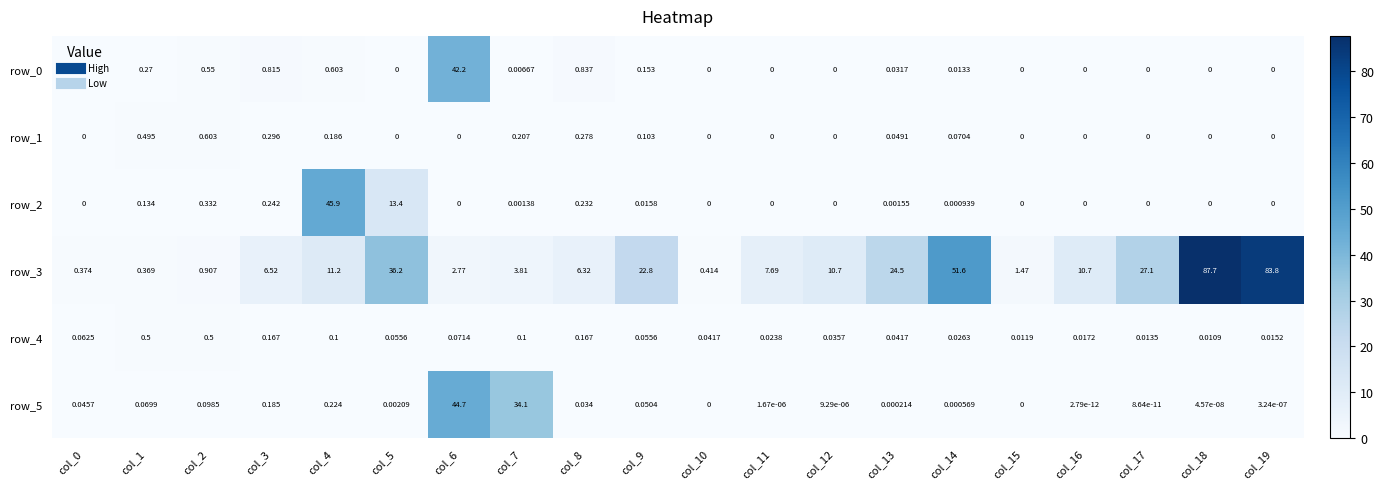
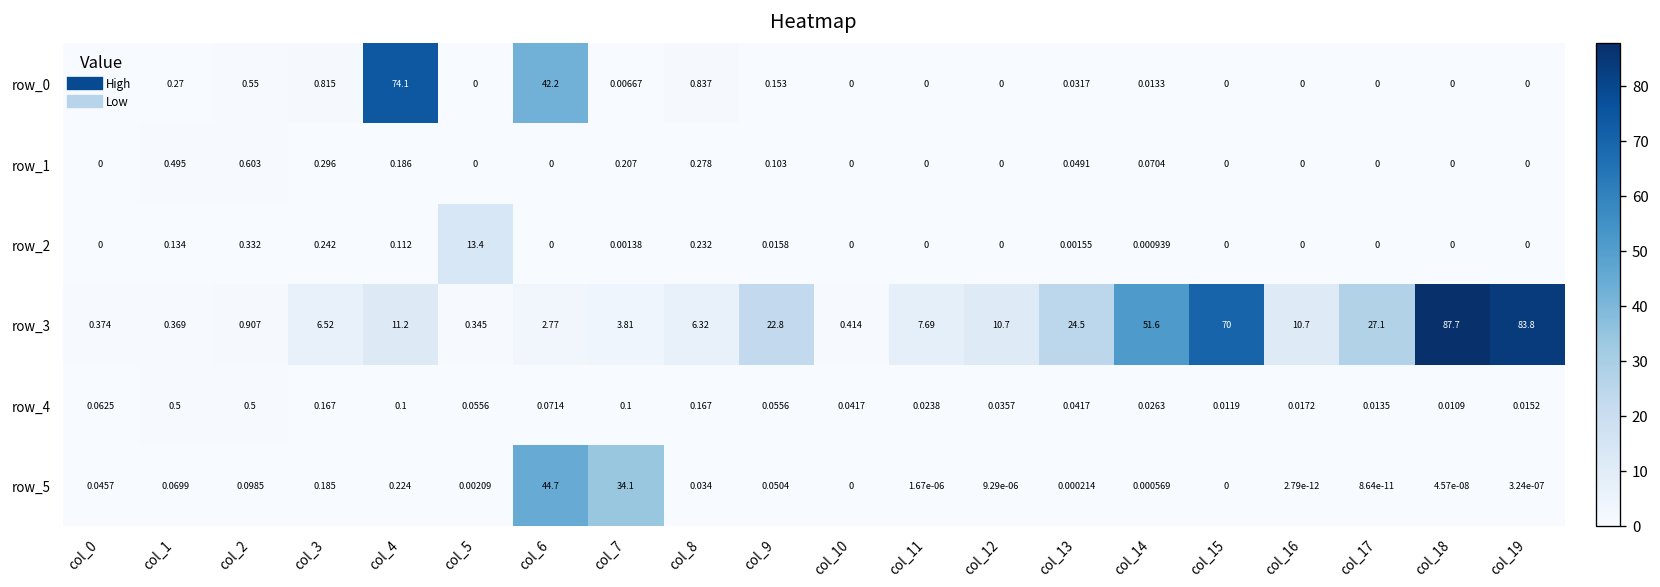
  {
    "row_0": {
      "col_1": "0.27",
      "col_2": "0.55",
      "col_3": "0.815",
-     "col_4": "0.603",
+     "col_4": "74.1",
      "col_5": "0",
      "col_6": "42.2",
      "col_7": "0.00667",
      "col_8": "0.837",
      "col_9": "0.153",
      "col_10": "0",
      "col_11": "0",
      "col_12": "0",
      "col_13": "0.0317",
      "col_14": "0.0133",
      "col_15": "0",
      "col_16": "0",
      "col_17": "0",
      "col_18": "0",
      "col_19": "0"
    },
    "row_1": {
      "col_0": "0",
      "col_1": "0.495",
      "col_2": "0.603",
      "col_3": "0.296",
      "col_4": "0.186",
      "col_5": "0",
      "col_6": "0",
      "col_7": "0.207",
      "col_8": "0.278",
      "col_9": "0.103",
      "col_10": "0",
      "col_11": "0",
      "col_12": "0",
      "col_13": "0.0491",
      "col_14": "0.0704",
      "col_15": "0",
      "col_16": "0",
      "col_17": "0",
      "col_18": "0",
      "col_19": "0"
    },
    "row_2": {
      "col_0": "0",
      "col_1": "0.134",
      "col_2": "0.332",
      "col_3": "0.242",
-     "col_4": "45.9",
+     "col_4": "0.112",
      "col_5": "13.4",
      "col_6": "0",
      "col_7": "0.00138",
      "col_8": "0.232",
      "col_9": "0.0158",
      "col_10": "0",
      "col_11": "0",
      "col_12": "0",
      "col_13": "0.00155",
      "col_14": "0.000939",
      "col_15": "0",
      "col_16": "0",
      "col_17": "0",
      "col_18": "0",
      "col_19": "0"
    },
    "row_3": {
      "col_0": "0.374",
      "col_1": "0.369",
      "col_2": "0.907",
      "col_3": "6.52",
      "col_4": "11.2",
-     "col_5": "36.2",
+     "col_5": "0.345",
      "col_6": "2.77",
      "col_7": "3.81",
      "col_8": "6.32",
      "col_9": "22.8",
      "col_10": "0.414",
      "col_11": "7.69",
      "col_12": "10.7",
      "col_13": "24.5",
      "col_14": "51.6",
-     "col_15": "1.47",
+     "col_15": "70",
      "col_16": "10.7",
      "col_17": "27.1",
      "col_18": "87.7",
      "col_19": "83.8"
    },
    "row_4": {
      "col_0": "0.0625",
      "col_1": "0.5",
      "col_2": "0.5",
      "col_3": "0.167",
      "col_4": "0.1",
      "col_5": "0.0556",
      "col_6": "0.0714",
      "col_7": "0.1",
      "col_8": "0.167",
      "col_9": "0.0556",
      "col_10": "0.0417",
      "col_11": "0.0238",
      "col_12": "0.0357",
      "col_13": "0.0417",
      "col_14": "0.0263",
      "col_15": "0.0119",
      "col_16": "0.0172",
      "col_17": "0.0135",
      "col_18": "0.0109",
      "col_19": "0.0152"
    },
    "row_5": {
      "col_0": "0.0457",
      "col_1": "0.0699",
      "col_2": "0.0985",
      "col_3": "0.185",
      "col_4": "0.224",
      "col_5": "0.00209",
      "col_6": "44.7",
      "col_7": "34.1",
      "col_8": "0.034",
      "col_9": "0.0504",
      "col_10": "0",
      "col_11": "1.67e-06",
      "col_12": "9.29e-06",
      "col_13": "0.000214",
      "col_14": "0.000569",
      "col_15": "0",
      "col_16": "2.79e-12",
      "col_17": "8.64e-11",
      "col_18": "4.57e-08",
      "col_19": "3.24e-07"
    }
  }
